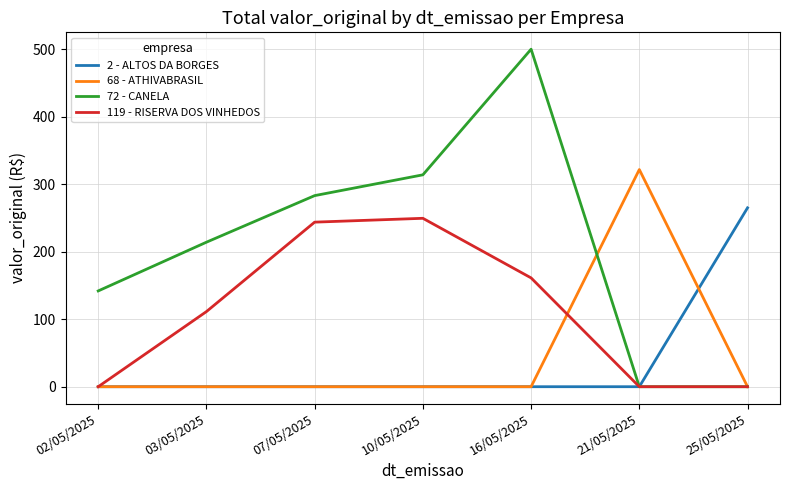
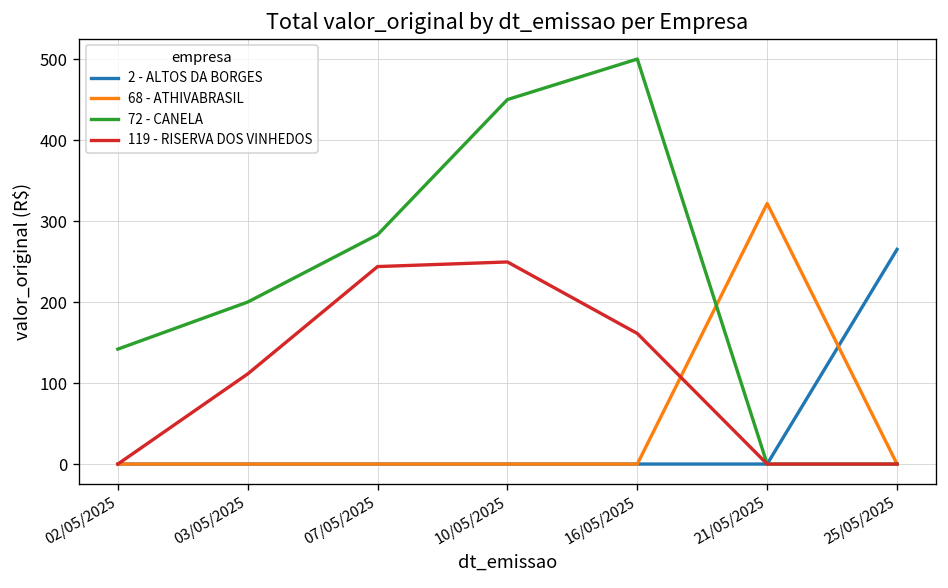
  {
    "2 - ALTOS DA BORGES": {
      "25/05/2025": 270
    },
    "68 - ATHIVABRASIL": {
      "21/05/2025": 320
    },
    "72 - CANELA": {
      "02/05/2025": 140,
-     "03/05/2025": 210,
+     "03/05/2025": 200,
      "07/05/2025": 280,
-     "10/05/2025": 310,
+     "10/05/2025": 450,
      "16/05/2025": 500
    },
    "119 - RISERVA DOS VINHEDOS": {
      "03/05/2025": 110,
      "07/05/2025": 240,
      "10/05/2025": 250,
      "16/05/2025": 160
    }
  }
